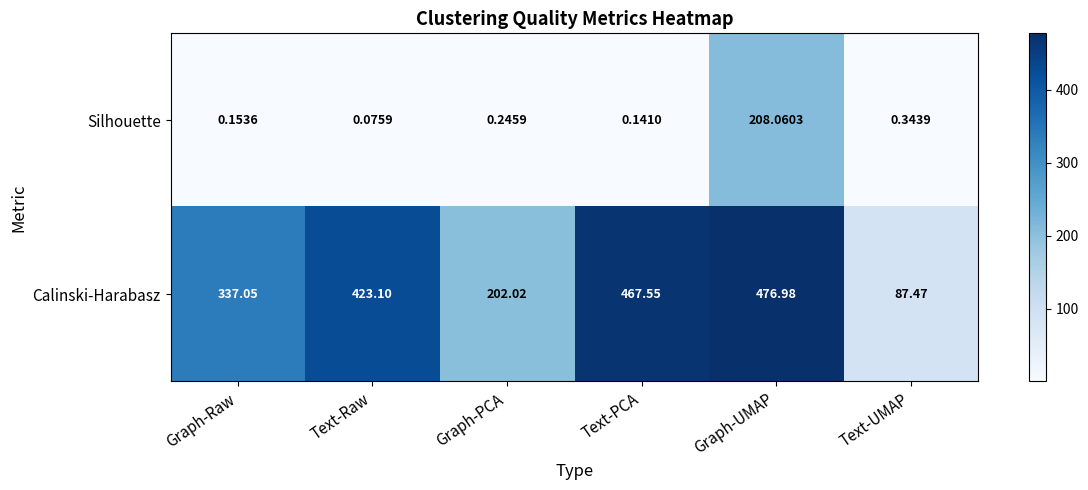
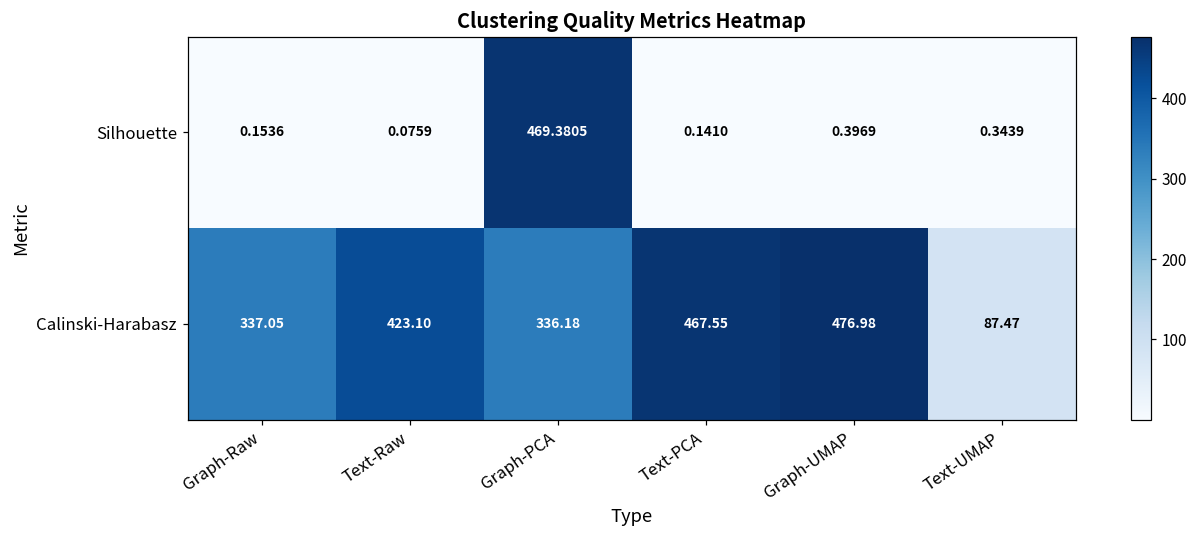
  {
    "Silhouette": {
      "Graph-Raw": 0.1536,
      "Text-Raw": 0.0759,
-     "Graph-PCA": 0.2459,
+     "Graph-PCA": 469.3805,
      "Text-PCA": 0.1410,
-     "Graph-UMAP": 208.0603,
+     "Graph-UMAP": 0.3969,
      "Text-UMAP": 0.3439
    },
    "Calinski-Harabasz": {
      "Graph-Raw": 337.05,
      "Text-Raw": 423.10,
-     "Graph-PCA": 202.02,
+     "Graph-PCA": 336.18,
      "Text-PCA": 467.55,
      "Graph-UMAP": 476.98,
      "Text-UMAP": 87.47
    }
  }
